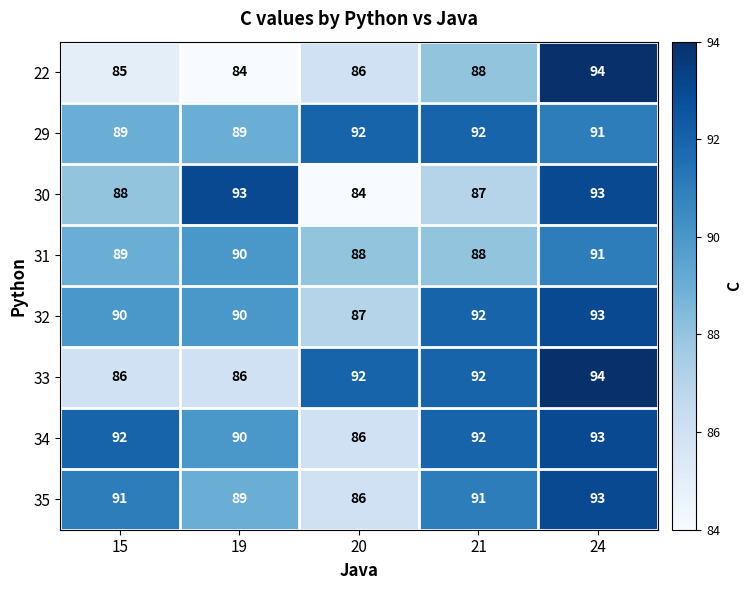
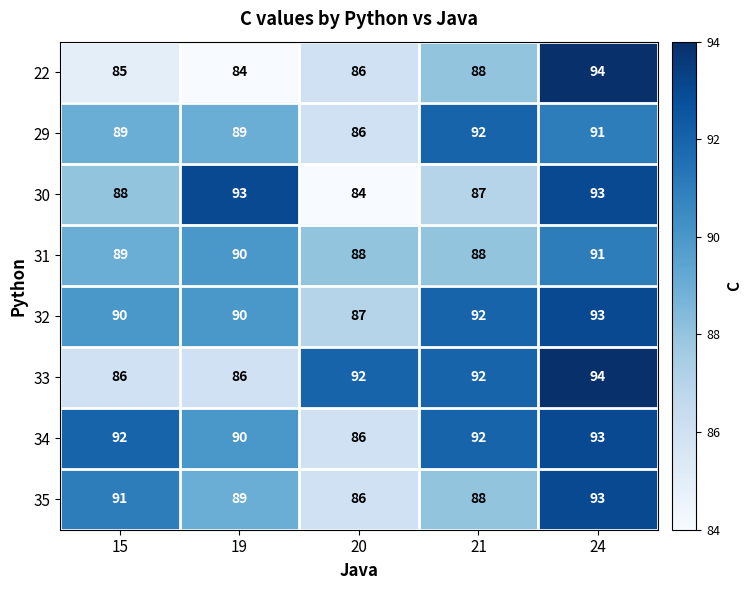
  {
    "22": {
      "15": 85,
      "19": 84,
      "20": 86,
      "21": 88,
      "24": 94
    },
    "29": {
      "15": 89,
      "19": 89,
-     "20": 92,
+     "20": 86,
      "21": 92,
      "24": 91
    },
    "30": {
      "15": 88,
      "19": 93,
      "20": 84,
      "21": 87,
      "24": 93
    },
    "31": {
      "15": 89,
      "19": 90,
      "20": 88,
      "21": 88,
      "24": 91
    },
    "32": {
      "15": 90,
      "19": 90,
      "20": 87,
      "21": 92,
      "24": 93
    },
    "33": {
      "15": 86,
      "19": 86,
      "20": 92,
      "21": 92,
      "24": 94
    },
    "34": {
      "15": 92,
      "19": 90,
      "20": 86,
      "21": 92,
      "24": 93
    },
    "35": {
      "15": 91,
      "19": 89,
      "20": 86,
-     "21": 91,
+     "21": 88,
      "24": 93
    }
  }
